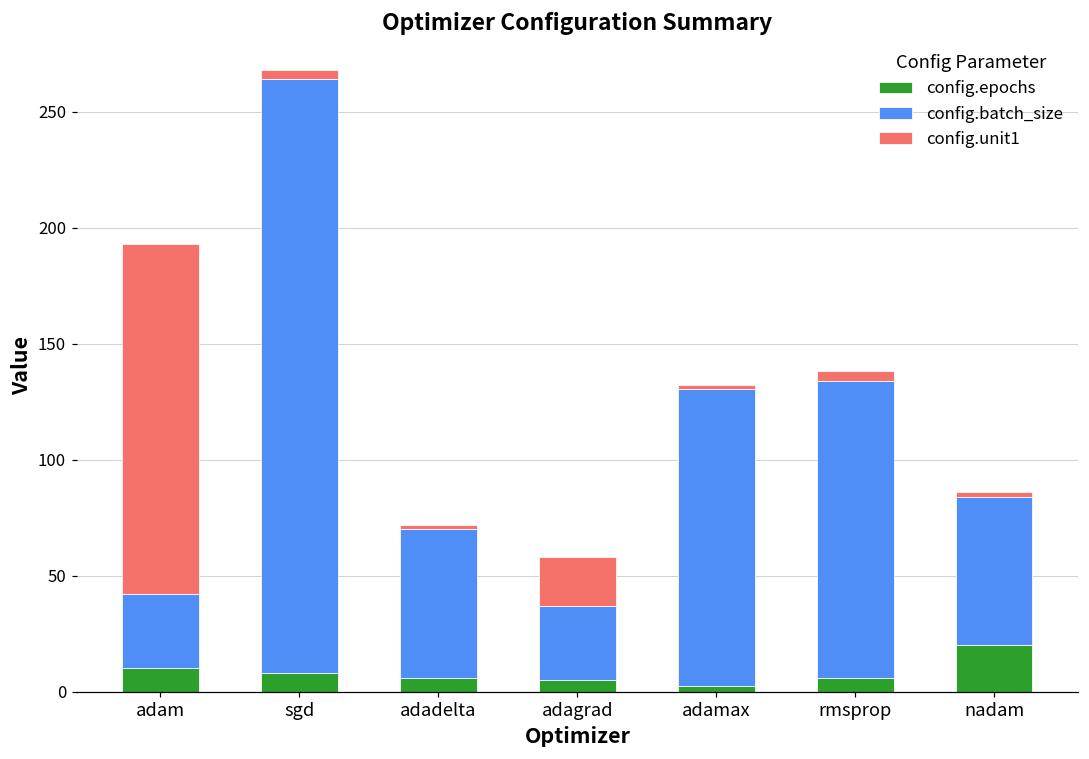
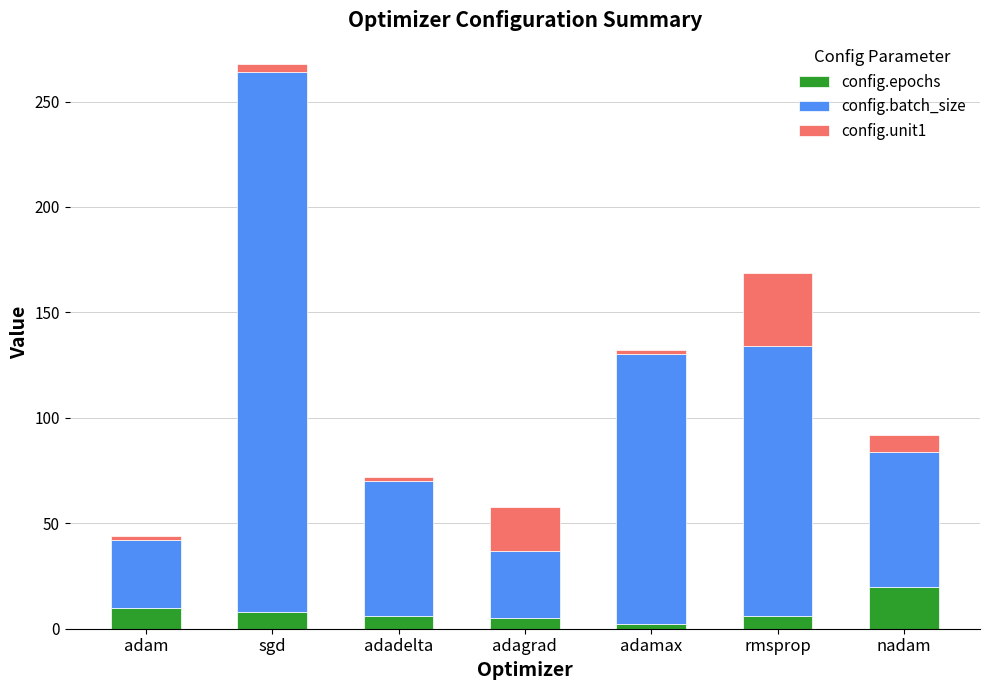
  {
    "config.epochs": {
      "adam": 10,
      "sgd": 8,
      "adadelta": 6,
      "adagrad": 5,
      "adamax": 2,
      "rmsprop": 6,
      "nadam": 20
    },
    "config.batch_size": {
      "adam": 32,
      "sgd": 256,
      "adadelta": 64,
      "adagrad": 32,
      "adamax": 128,
      "rmsprop": 128,
      "nadam": 64
    },
    "config.unit1": {
-     "adam": 151,
+     "adam": 2,
      "sgd": 4,
      "adadelta": 2,
      "adagrad": 21,
      "adamax": 2,
-     "rmsprop": 4,
-     "nadam": 2
+     "rmsprop": 35,
+     "nadam": 8
    }
  }
